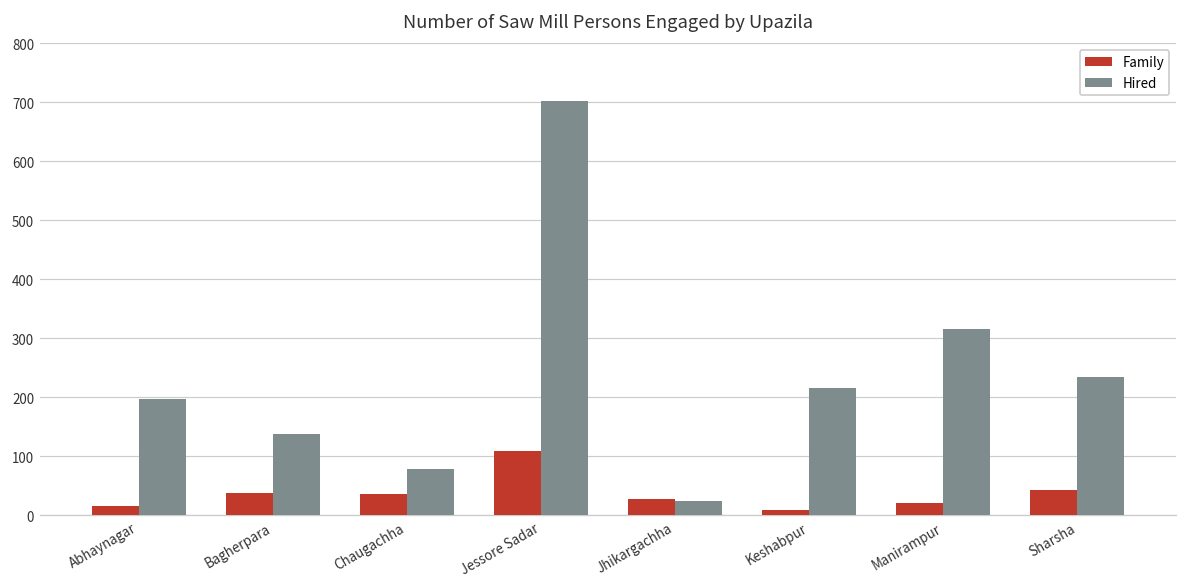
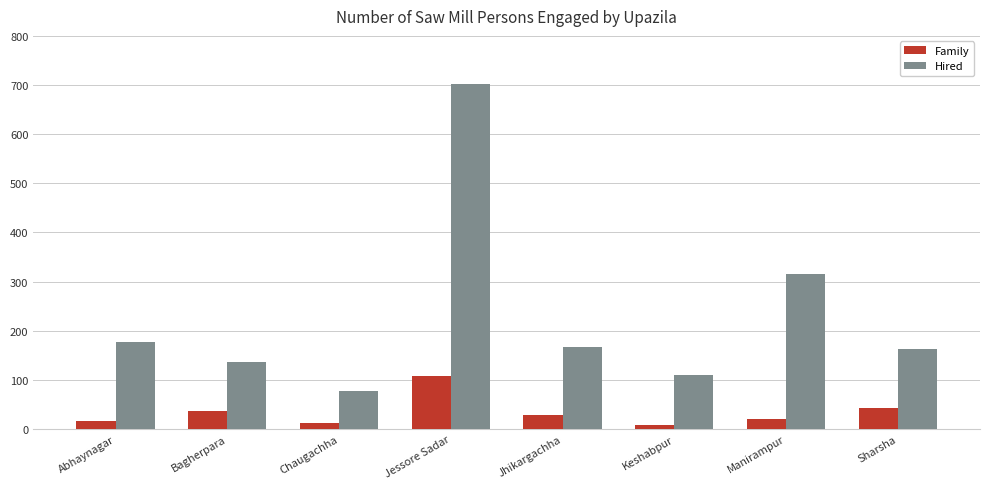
  {
    "Family": {
      "Abhaynagar": 20,
      "Bagherpara": 40,
-     "Chaugachha": 40,
+     "Chaugachha": 10,
      "Jessore Sadar": 110,
      "Jhikargachha": 30,
      "Keshabpur": 10,
      "Manirampur": 20,
      "Sharsha": 40
    },
    "Hired": {
-     "Abhaynagar": 200,
+     "Abhaynagar": 180,
      "Bagherpara": 140,
      "Chaugachha": 80,
      "Jessore Sadar": 700,
-     "Jhikargachha": 20,
-     "Keshabpur": 220,
+     "Jhikargachha": 170,
+     "Keshabpur": 110,
      "Manirampur": 320,
-     "Sharsha": 240
+     "Sharsha": 160
    }
  }
